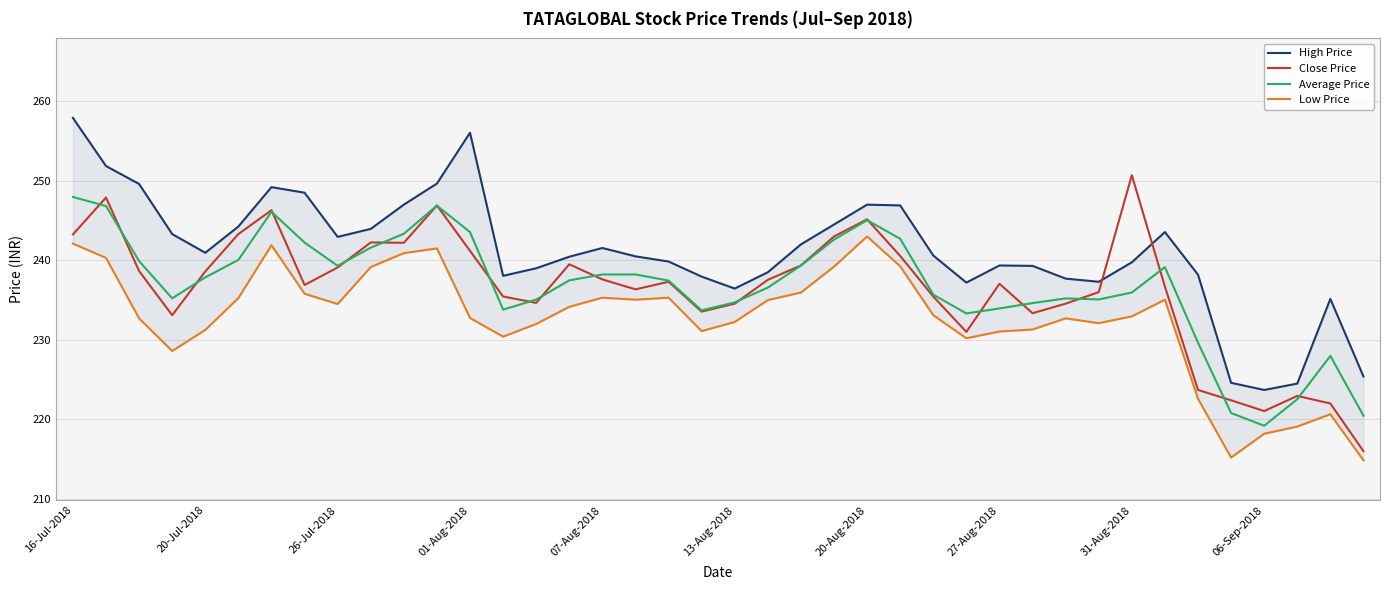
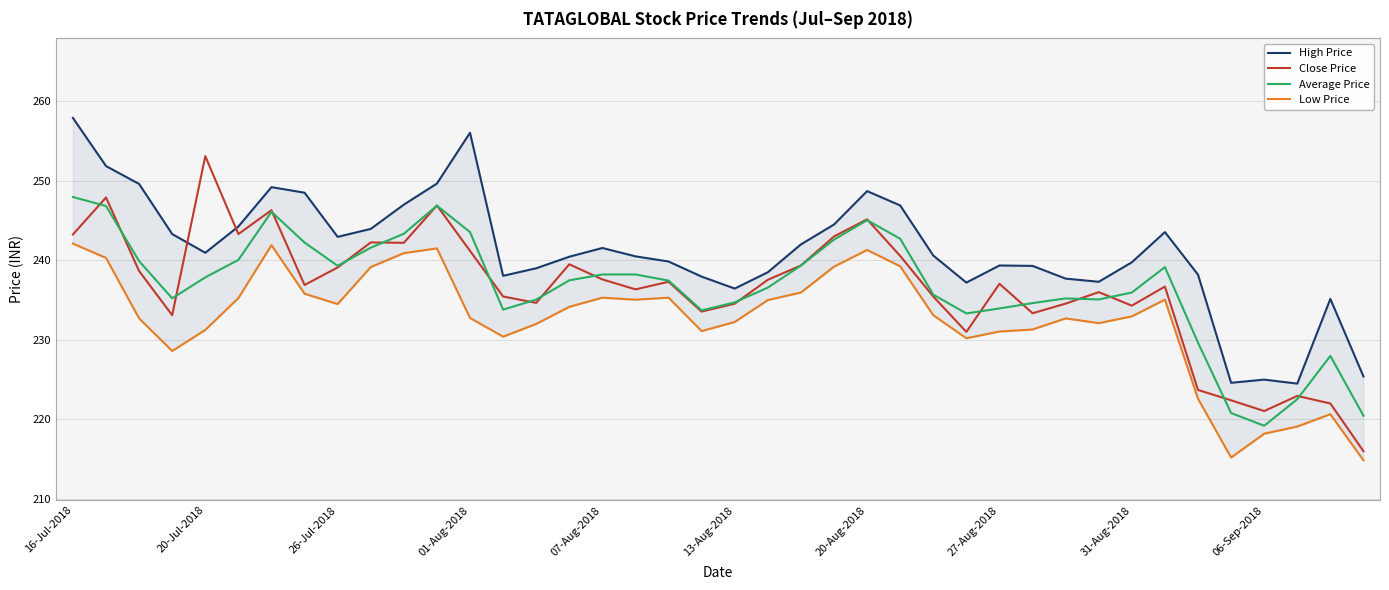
  {
    "High Price": {
      "16-Jul-2018": 258,
      "20-Jul-2018": 241,
      "26-Jul-2018": 243,
      "01-Aug-2018": 256,
      "07-Aug-2018": 242,
      "13-Aug-2018": 236,
-     "20-Aug-2018": 247,
+     "20-Aug-2018": 249,
      "27-Aug-2018": 239,
      "31-Aug-2018": 240,
-     "06-Sep-2018": 224
+     "06-Sep-2018": 225
    },
    "Close Price": {
      "16-Jul-2018": 243,
-     "20-Jul-2018": 239,
+     "20-Jul-2018": 253,
      "01-Aug-2018": 241,
      "07-Aug-2018": 238,
      "27-Aug-2018": 237,
-     "31-Aug-2018": 251,
+     "31-Aug-2018": 234,
      "06-Sep-2018": 221
    },
    "Average Price": {
      "16-Jul-2018": 248,
      "20-Jul-2018": 238,
      "01-Aug-2018": 244,
      "07-Aug-2018": 238,
      "27-Aug-2018": 234,
      "31-Aug-2018": 236,
      "06-Sep-2018": 219
    },
    "Low Price": {
      "16-Jul-2018": 242,
      "20-Jul-2018": 231,
      "26-Jul-2018": 235,
      "01-Aug-2018": 233,
      "07-Aug-2018": 235,
      "13-Aug-2018": 232,
-     "20-Aug-2018": 243,
+     "20-Aug-2018": 241,
      "27-Aug-2018": 231,
      "31-Aug-2018": 233,
      "06-Sep-2018": 218
    }
  }
